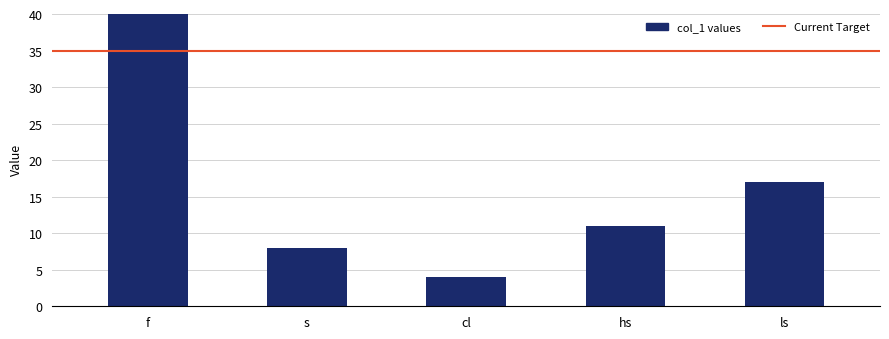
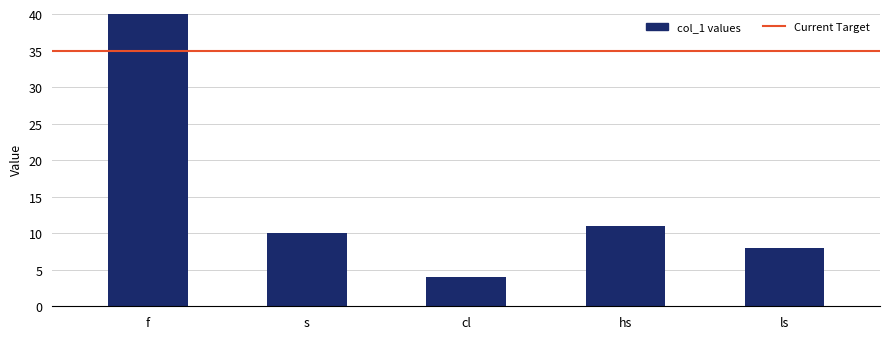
  {
    "f": 40,
-   "s": 8,
+   "s": 10,
    "cl": 4,
    "hs": 11,
-   "ls": 17
+   "ls": 8
  }
